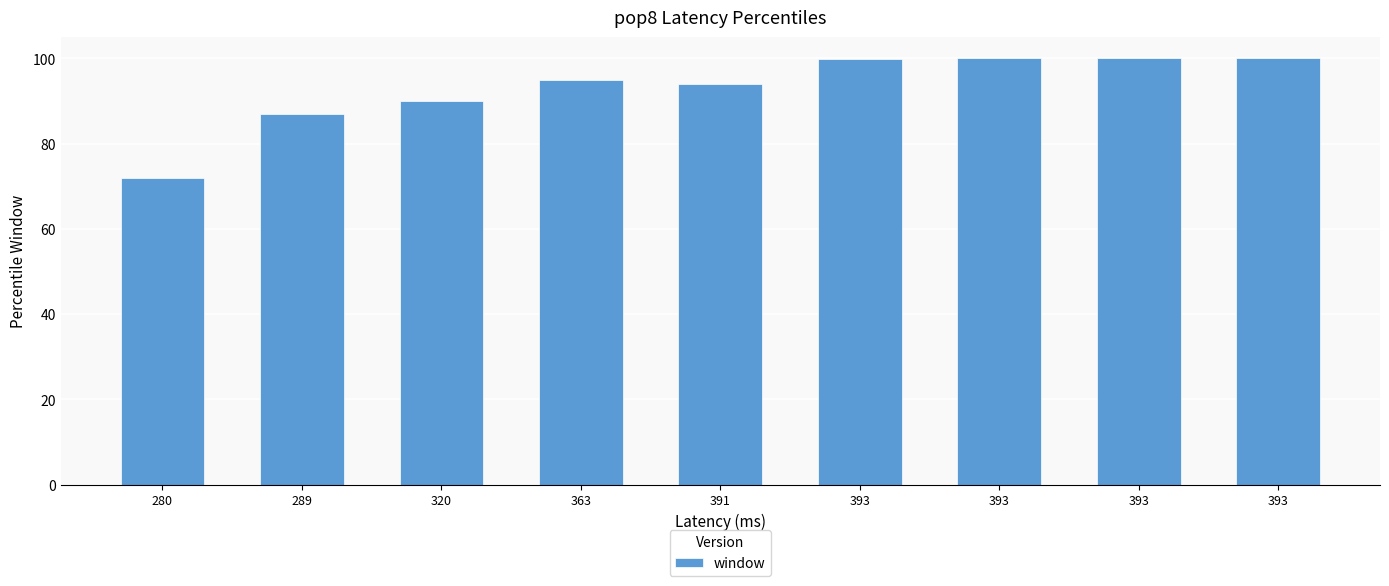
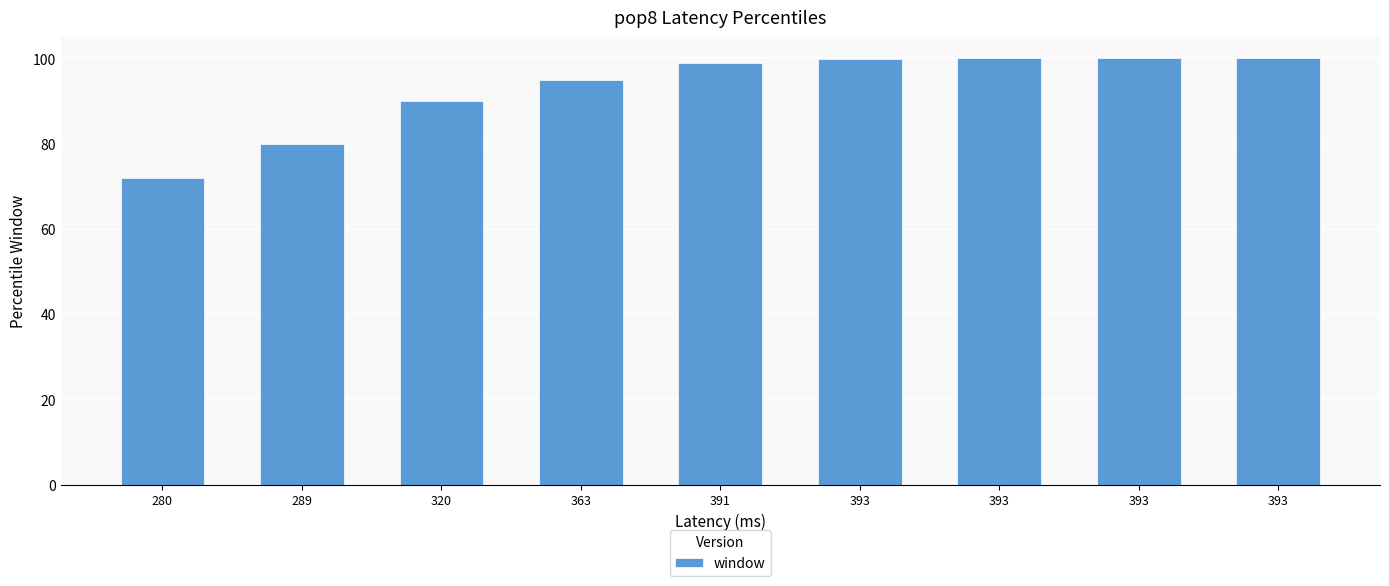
  {
    "280": 72,
-   "289": 87,
+   "289": 80,
    "320": 90,
    "363": 95,
-   "391": 94
+   "391": 99
  }
